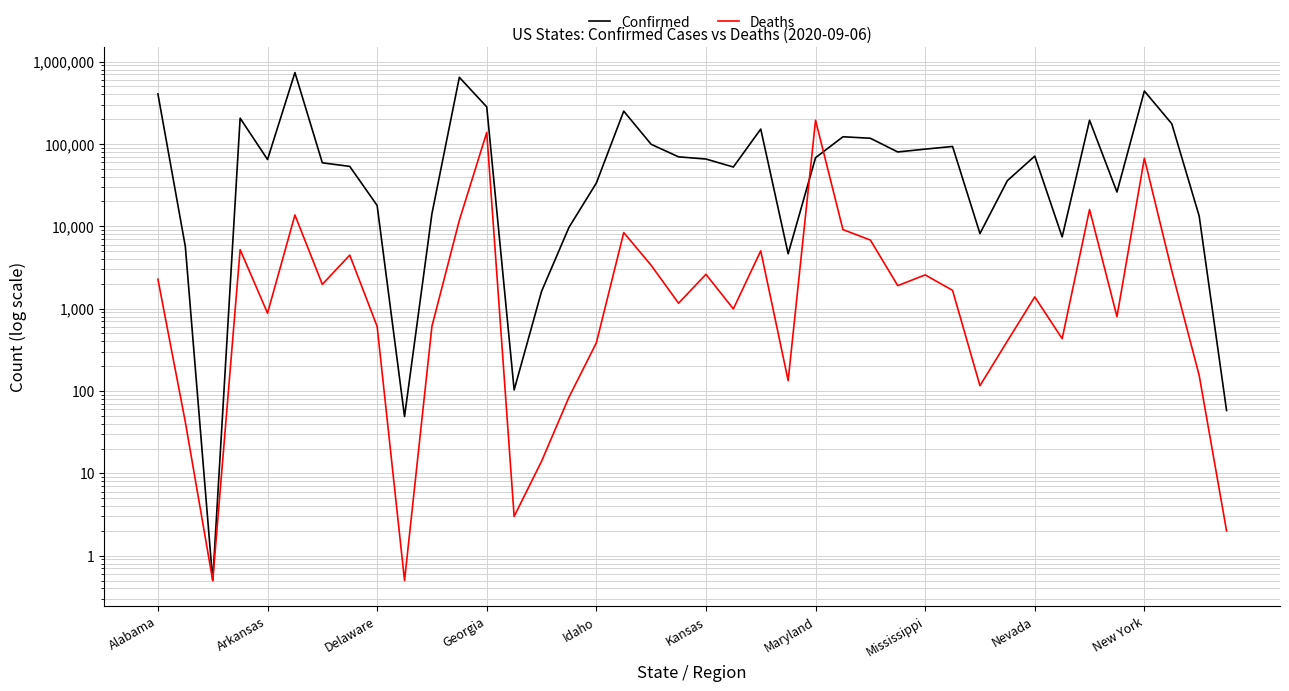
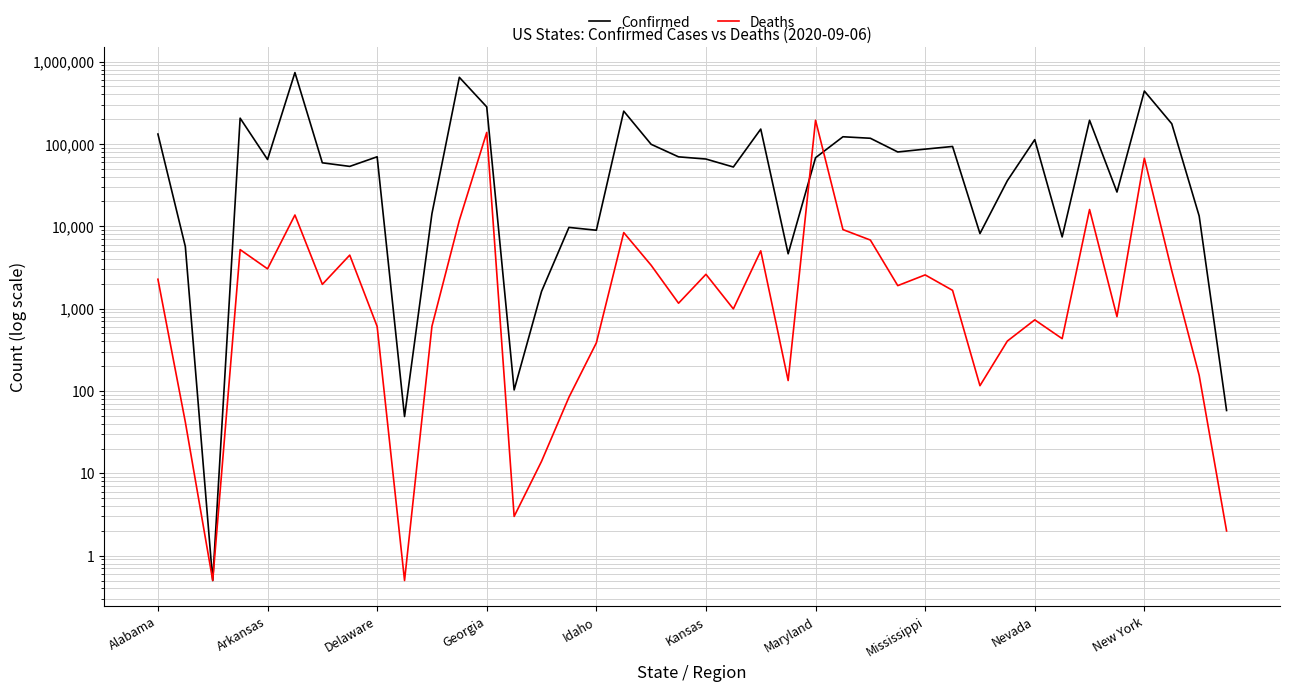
  {
    "Confirmed": {
-     "Alabama": "400,000",
+     "Alabama": "130,000",
      "Arkansas": "60,000",
-     "Delaware": "18,000",
+     "Delaware": "70,000",
      "Georgia": "280,000",
-     "Idaho": "33,000",
+     "Idaho": "9,000",
      "Kansas": "70,000",
      "Maryland": "70,000",
      "Mississippi": "90,000",
-     "Nevada": "70,000",
+     "Nevada": "110,000",
      "New York": "400,000"
    },
    "Deaths": {
      "Alabama": "2,300",
-     "Arkansas": "900",
+     "Arkansas": "3,000",
      "Delaware": "600",
      "Georgia": "140,000",
      "Idaho": "400",
      "Kansas": "2,600",
      "Maryland": "190,000",
      "Mississippi": "2,600",
-     "Nevada": "1,400",
+     "Nevada": "700",
      "New York": "70,000"
    }
  }
